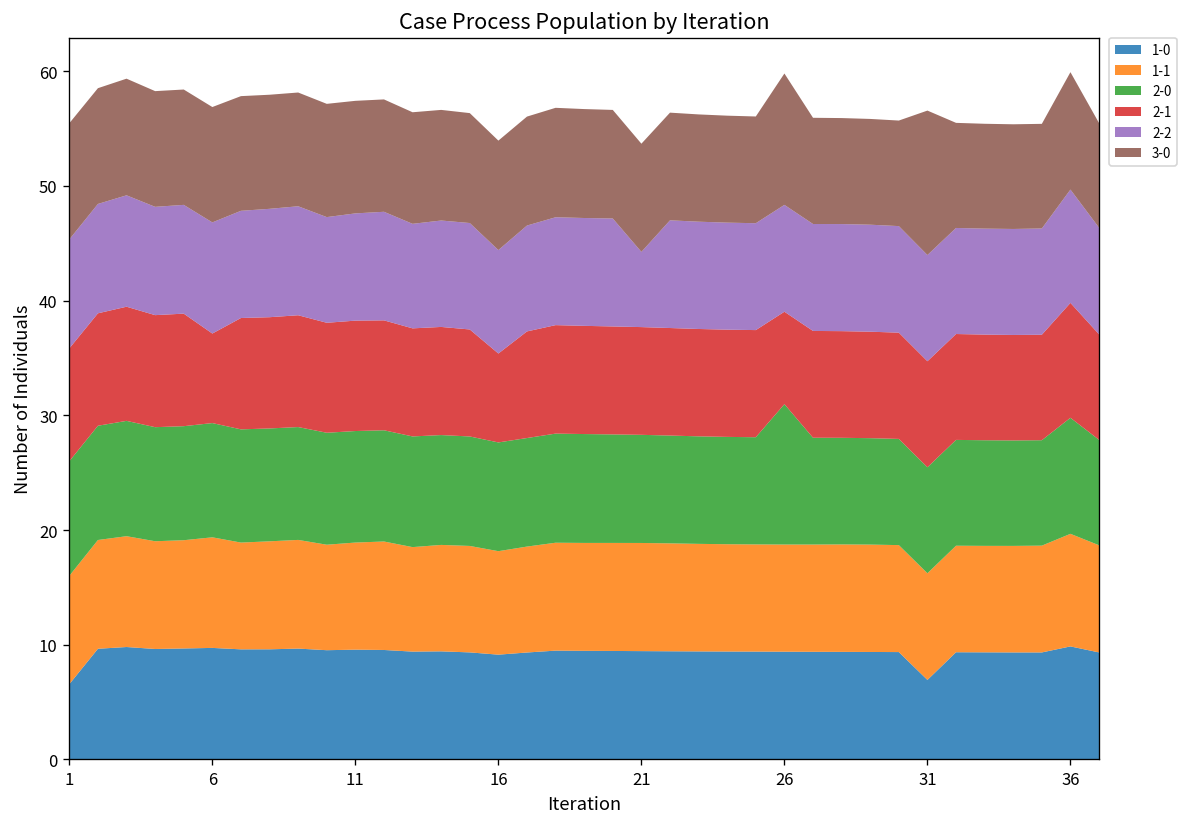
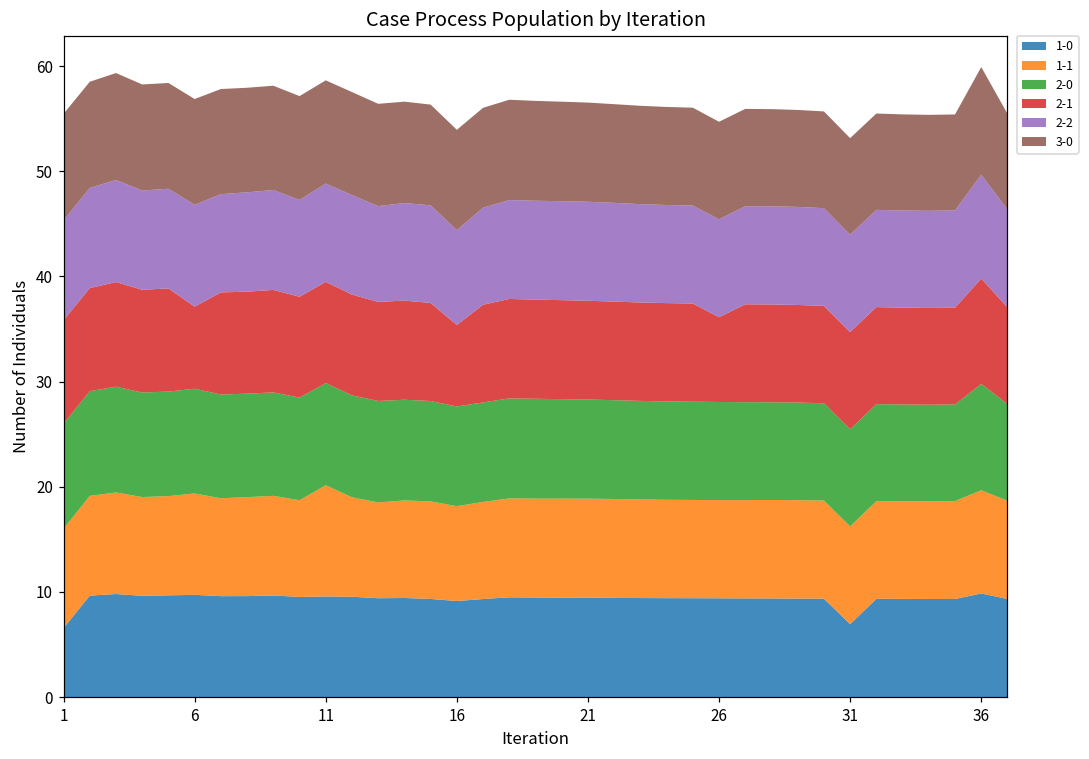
  {
    "1-0": {
      "1": 7,
      "6": 10,
      "11": 10,
      "16": 9,
      "21": 9,
      "26": 9,
      "31": 7,
      "36": 10
    },
    "1-1": {
      "1": 9,
      "6": 10,
-     "11": 9,
+     "11": 11,
      "16": 9,
      "21": 9,
      "26": 9,
      "31": 9,
      "36": 10
    },
    "2-0": {
      "1": 10,
      "6": 10,
      "11": 10,
      "16": 9,
      "21": 9,
-     "26": 12,
+     "26": 9,
      "31": 9,
      "36": 10
    },
    "2-1": {
      "1": 10,
      "6": 8,
      "11": 10,
      "16": 8,
      "21": 9,
      "26": 8,
      "31": 9,
      "36": 10
    },
    "2-2": {
      "1": 9,
      "6": 10,
      "11": 9,
      "16": 9,
-     "21": 7,
+     "21": 9,
      "26": 9,
      "31": 9,
      "36": 10
    },
    "3-0": {
      "1": 10,
      "6": 10,
      "11": 10,
      "16": 10,
      "21": 9,
-     "26": 11,
-     "31": 13,
+     "26": 9,
+     "31": 9,
      "36": 10
    }
  }
